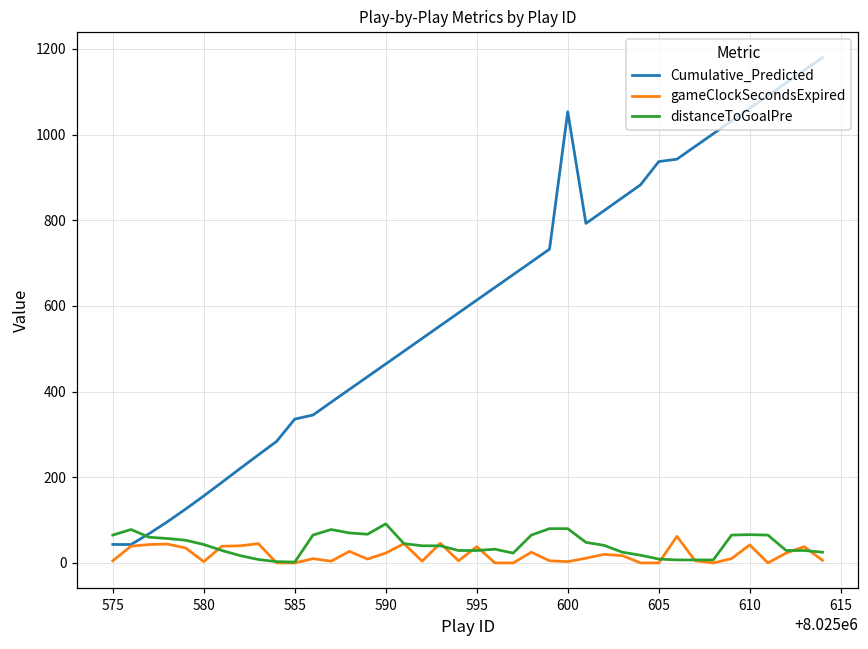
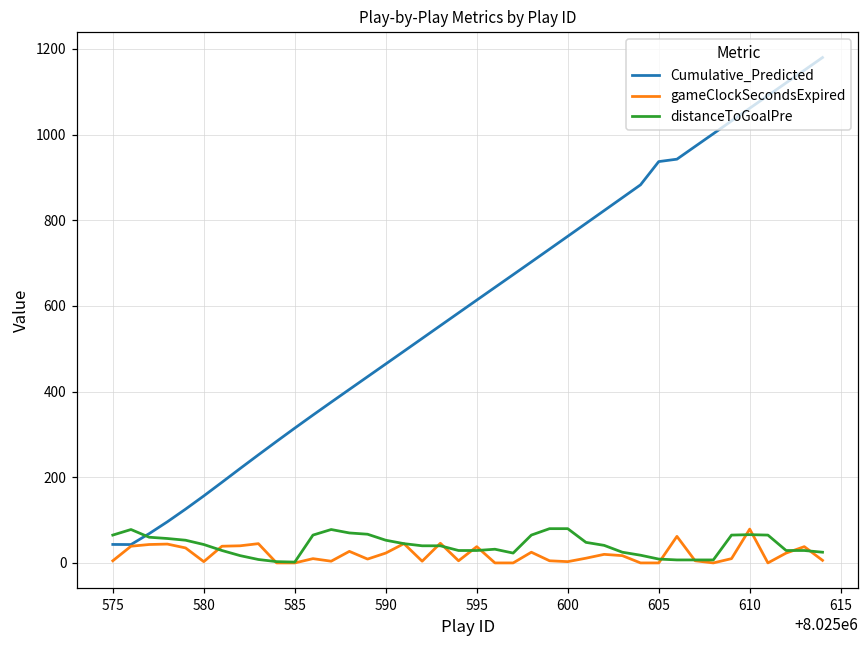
  {
    "Cumulative_Predicted": {
      "575": 40,
      "580": 160,
-     "585": 340,
+     "585": 310,
      "590": 460,
      "595": 610,
-     "600": 1050,
+     "600": 760,
      "605": 940
    },
    "gameClockSecondsExpired": {
      "575": 10,
      "580": 0,
      "590": 20,
      "595": 40,
      "600": 0,
      "605": 0,
-     "610": 40
+     "610": 80
    },
    "distanceToGoalPre": {
      "575": 70,
      "580": 40,
-     "590": 90,
+     "590": 50,
      "595": 30,
      "600": 80,
      "605": 10,
      "610": 70
    }
  }
